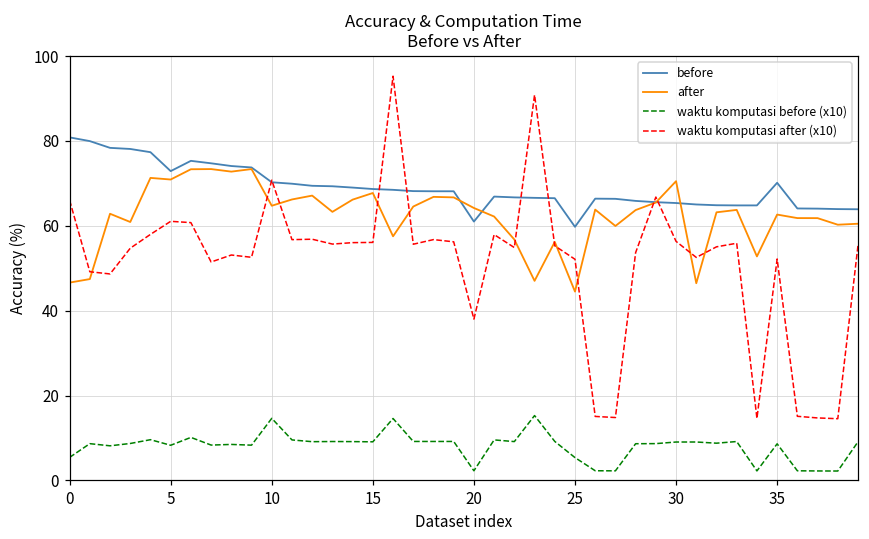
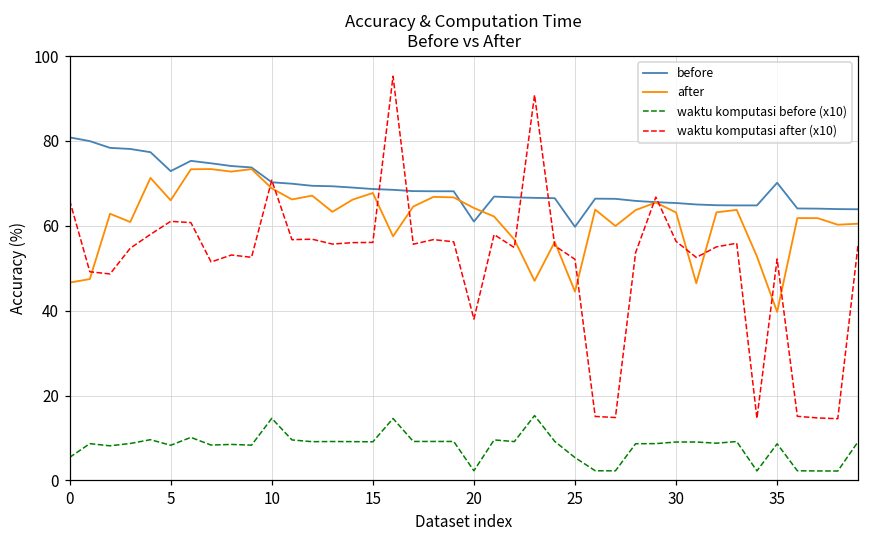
  {
    "before": {
      "0": 81,
      "5": 73,
      "15": 69,
      "20": 61,
      "25": 60,
      "30": 65,
      "35": 70
    },
    "after": {
      "0": 47,
-     "5": 71,
-     "10": 65,
+     "5": 66,
+     "10": 69,
      "15": 68,
      "20": 64,
      "25": 44,
-     "30": 71,
-     "35": 63
+     "30": 63,
+     "35": 40
    },
    "waktu komputasi before (x10)": {
      "0": 5,
      "5": 8,
      "10": 15,
      "15": 9,
      "20": 2,
      "25": 5,
      "30": 9,
      "35": 9
    },
    "waktu komputasi after (x10)": {
      "0": 66,
      "5": 61,
      "15": 56,
      "20": 38,
      "25": 52,
      "30": 56,
      "35": 52
    }
  }
